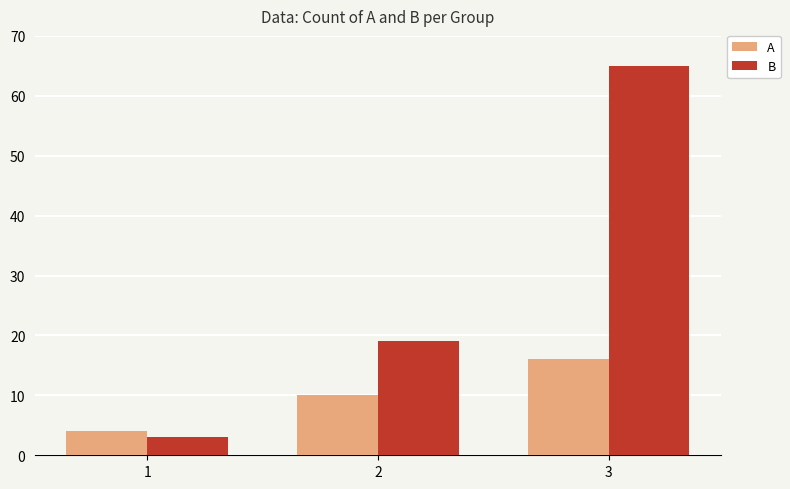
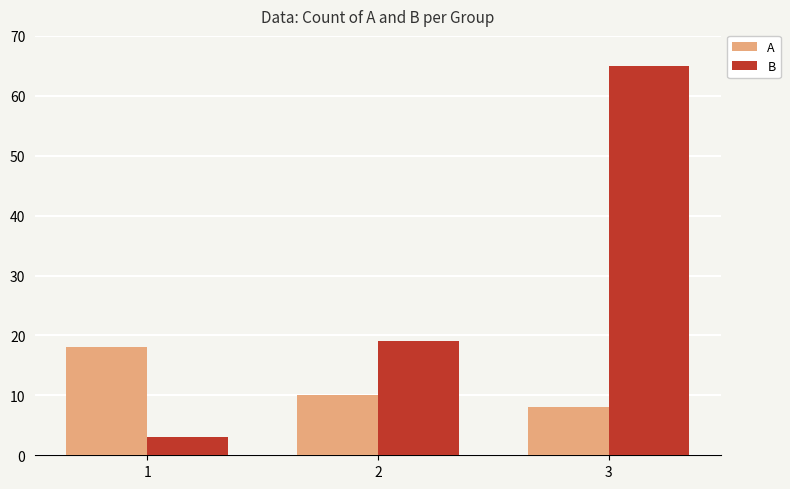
  {
    "A": {
-     "1": 4,
+     "1": 18,
      "2": 10,
-     "3": 16
+     "3": 8
    },
    "B": {
      "1": 3,
      "2": 19,
      "3": 65
    }
  }
